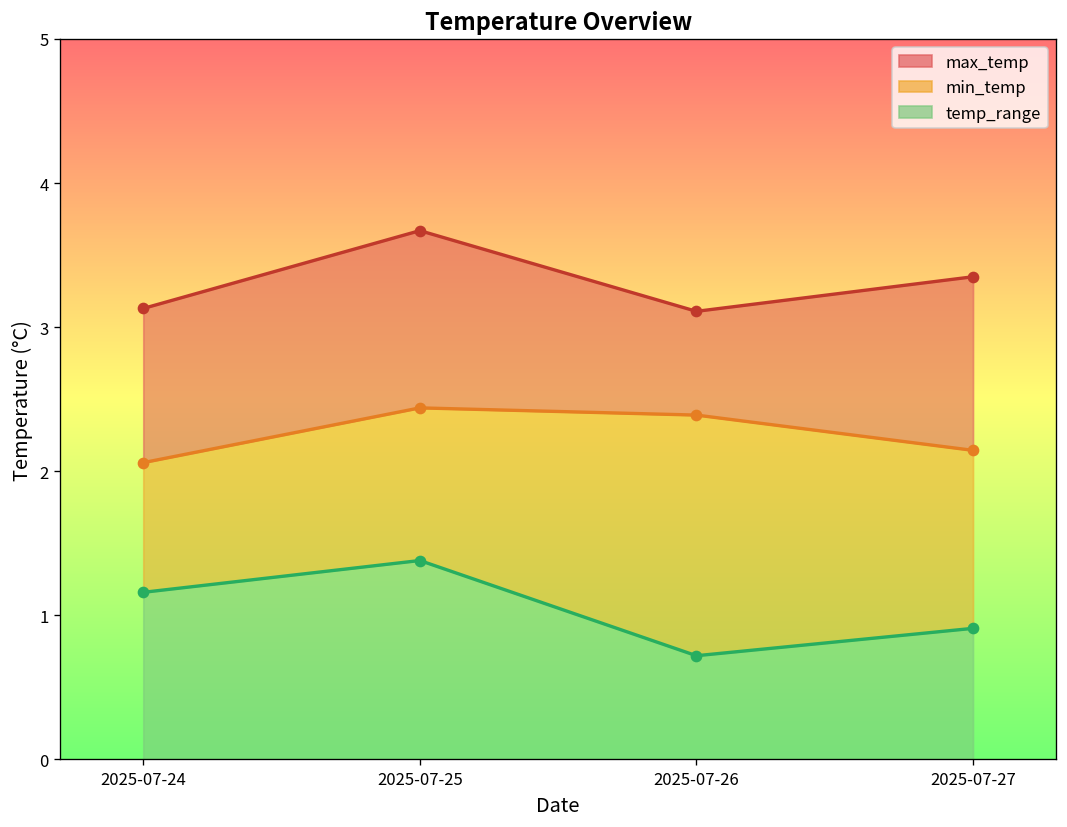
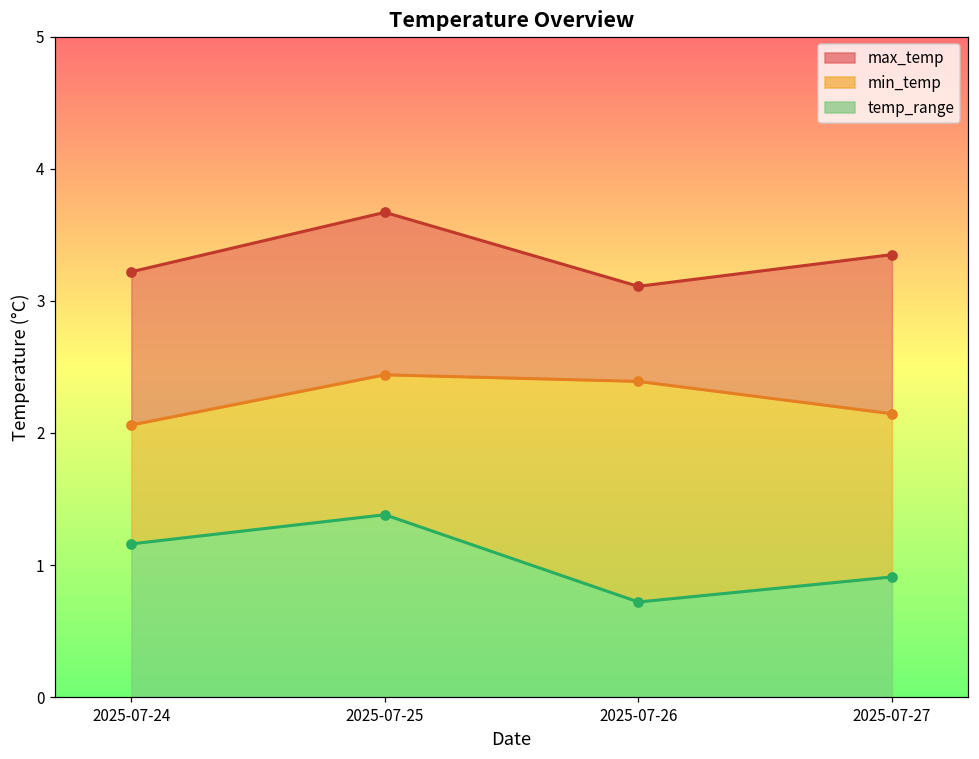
  {
    "max_temp": {
-     "2025-07-24": 3.13,
+     "2025-07-24": 3.22,
      "2025-07-25": 3.67,
      "2025-07-26": 3.11,
      "2025-07-27": 3.35
    },
    "min_temp": {
      "2025-07-24": 2.06,
      "2025-07-25": 2.44,
      "2025-07-26": 2.39,
      "2025-07-27": 2.15
    },
    "temp_range": {
      "2025-07-24": 1.16,
      "2025-07-25": 1.38,
      "2025-07-26": 0.72,
      "2025-07-27": 0.91
    }
  }
